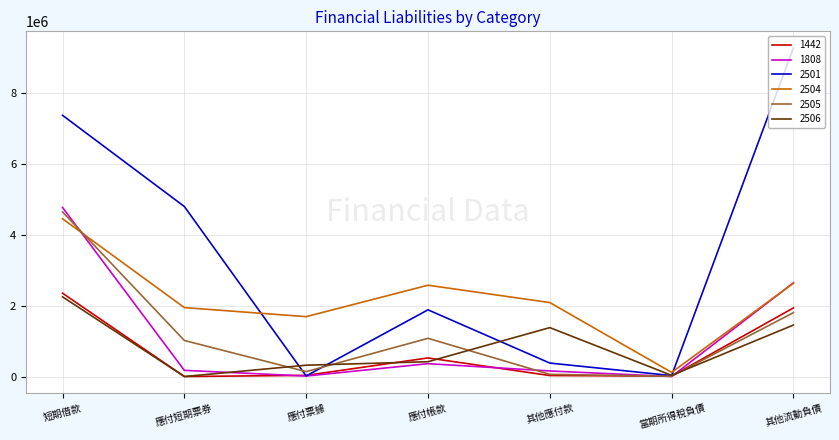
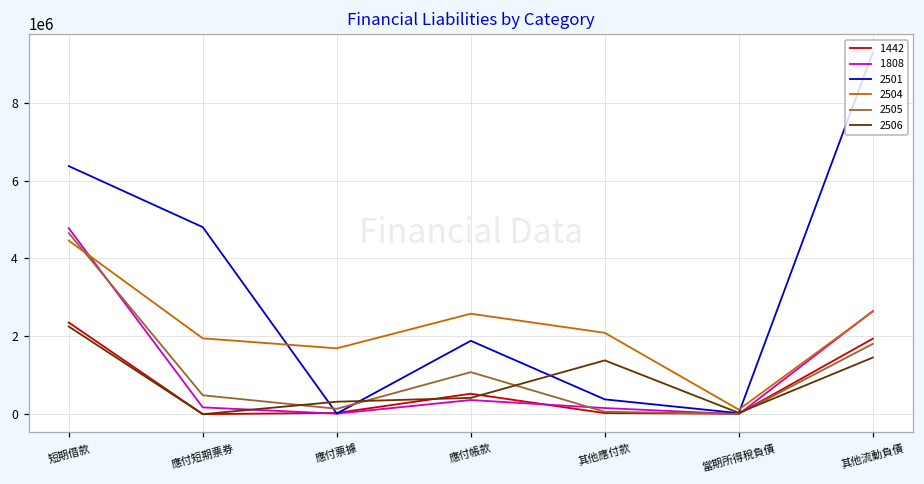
  {
    "1442": {
      "短期借款": 2400000,
      "應付帳款": 500000,
      "其他流動負債": 1900000
    },
    "1808": {
      "短期借款": 4800000,
      "應付短期票券": 200000,
      "其他應付款": 200000
    },
    "2501": {
-     "短期借款": 7400000,
+     "短期借款": 6400000,
      "應付短期票券": 4800000,
      "應付帳款": 1900000,
      "其他應付款": 400000
    },
    "2504": {
      "短期借款": 4500000,
      "應付短期票券": 1900000,
      "應付票據": 1700000,
      "應付帳款": 2600000,
      "其他應付款": 2100000,
      "當期所得稅負債": 100000
    },
    "2505": {
      "短期借款": 4700000,
-     "應付短期票券": 1000000,
+     "應付短期票券": 500000,
      "應付票據": 100000,
      "應付帳款": 1100000,
      "其他流動負債": 1800000
    },
    "2506": {
      "短期借款": 2300000,
      "應付票據": 300000,
      "其他應付款": 1400000,
      "其他流動負債": 1500000
    }
  }
